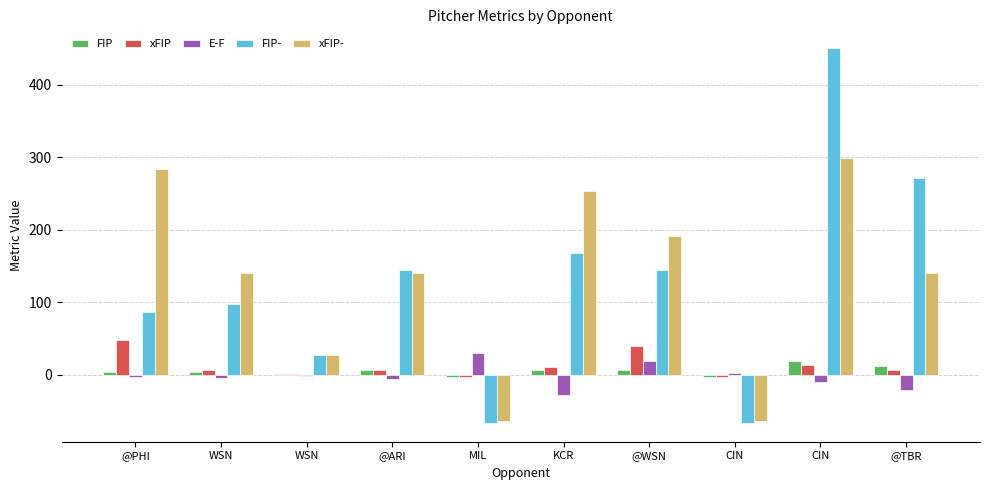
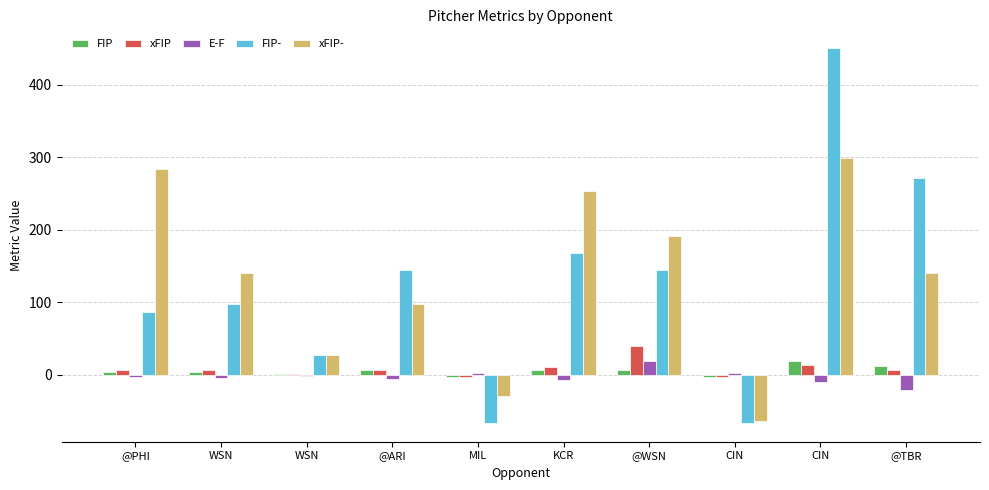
  {
    "FIP": {
      "@PHI": 0,
      "@ARI": 10,
      "KCR": 10,
      "@WSN": 10,
      "@TBR": 10
    },
    "xFIP": {
-     "@PHI": 50,
+     "@PHI": 10,
      "@ARI": 10,
      "KCR": 10,
      "@WSN": 40,
      "@TBR": 10
    },
    "E-F": {
      "@PHI": 0,
      "@ARI": -10,
-     "MIL": 30,
-     "KCR": -30,
+     "MIL": 0,
+     "KCR": -10,
      "@WSN": 20,
      "@TBR": -20
    },
    "FIP-": {
      "@PHI": 90,
      "@ARI": 150,
      "MIL": -70,
      "KCR": 170,
      "@WSN": 150,
      "@TBR": 270
    },
    "xFIP-": {
      "@PHI": 280,
-     "@ARI": 140,
-     "MIL": -60,
+     "@ARI": 100,
+     "MIL": -30,
      "KCR": 250,
      "@WSN": 190,
      "@TBR": 140
    }
  }
